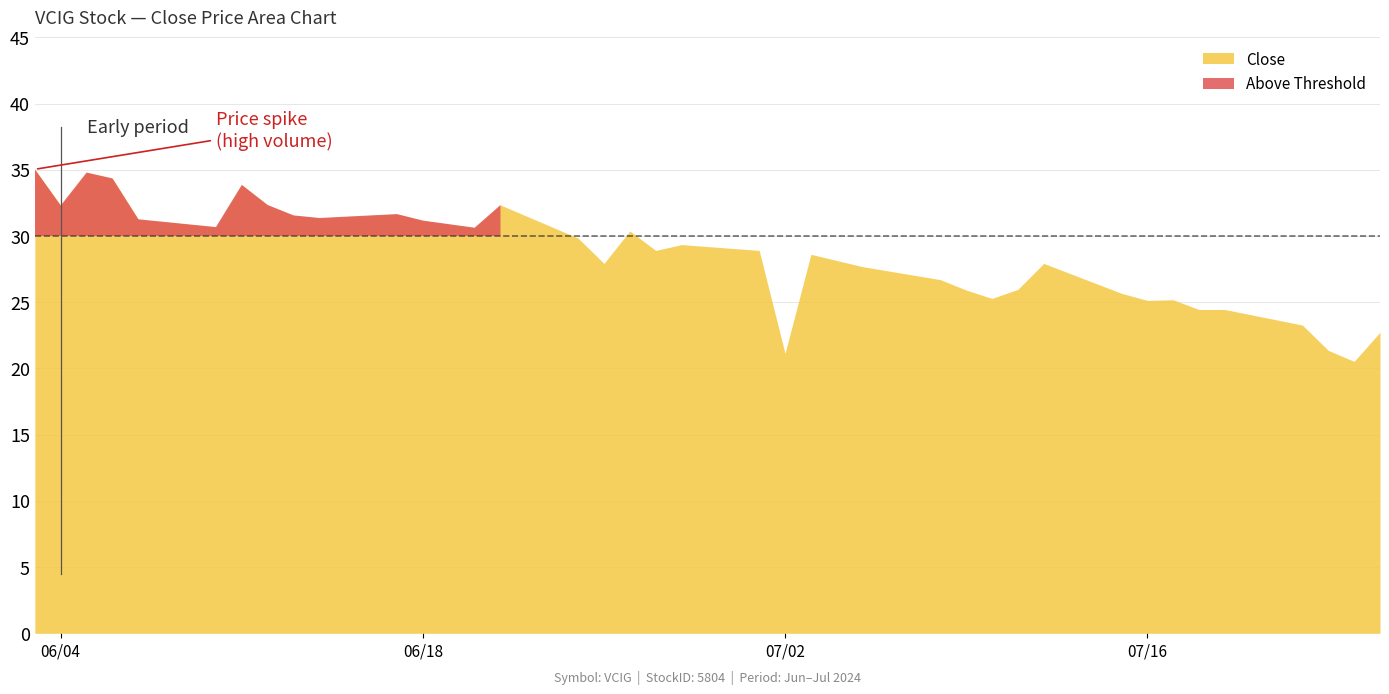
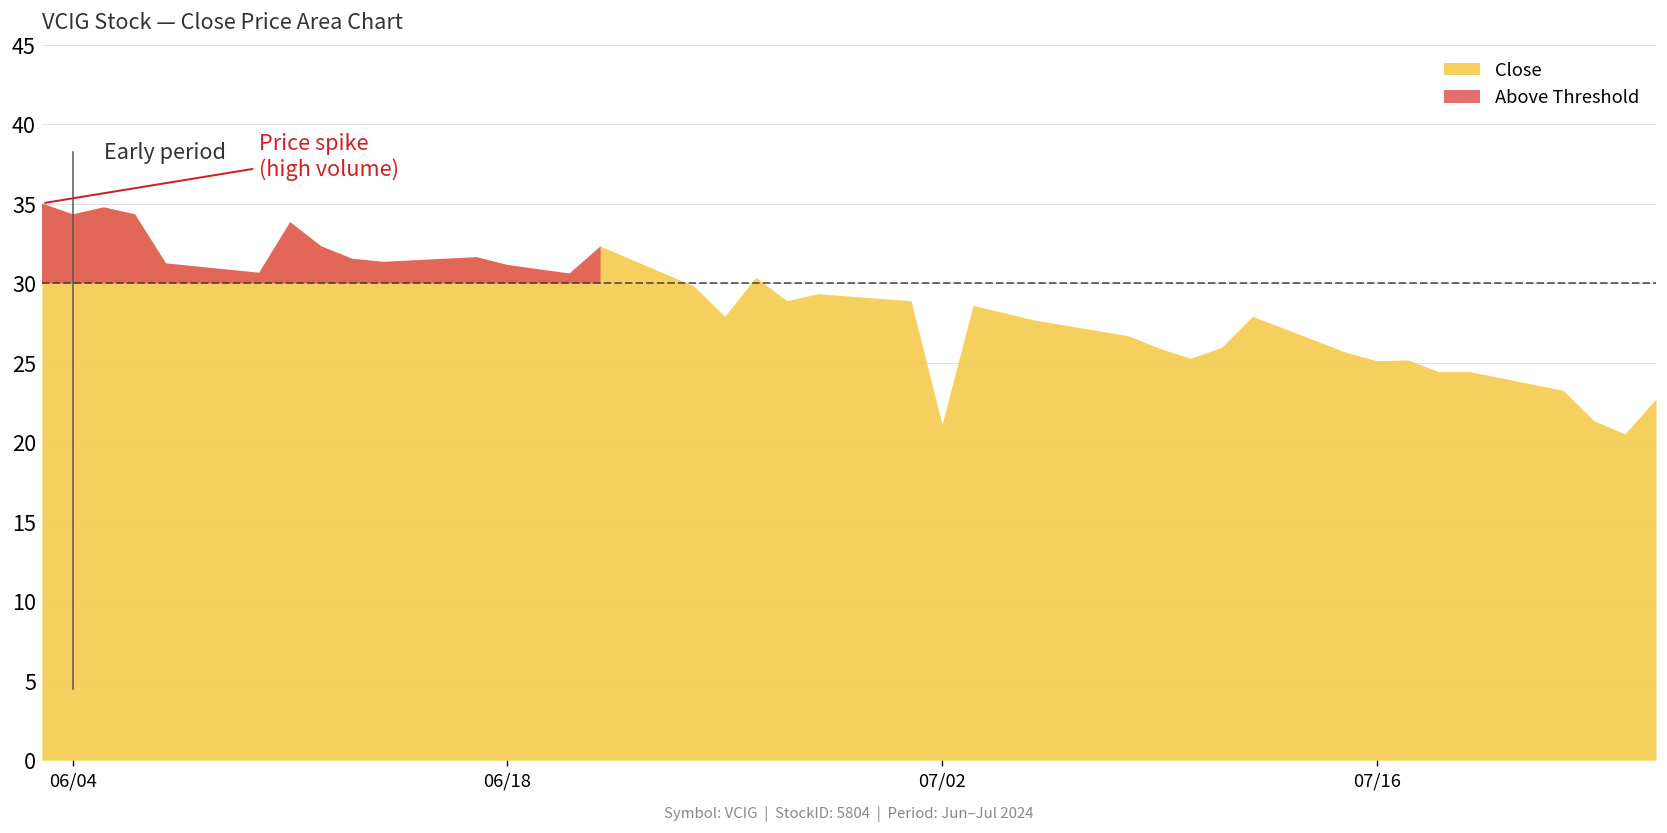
  {
-   "06/04": 32.3,
+   "06/04": 34.3,
    "06/18": 31.2,
    "07/02": 21.1,
    "07/16": 25.1
  }
